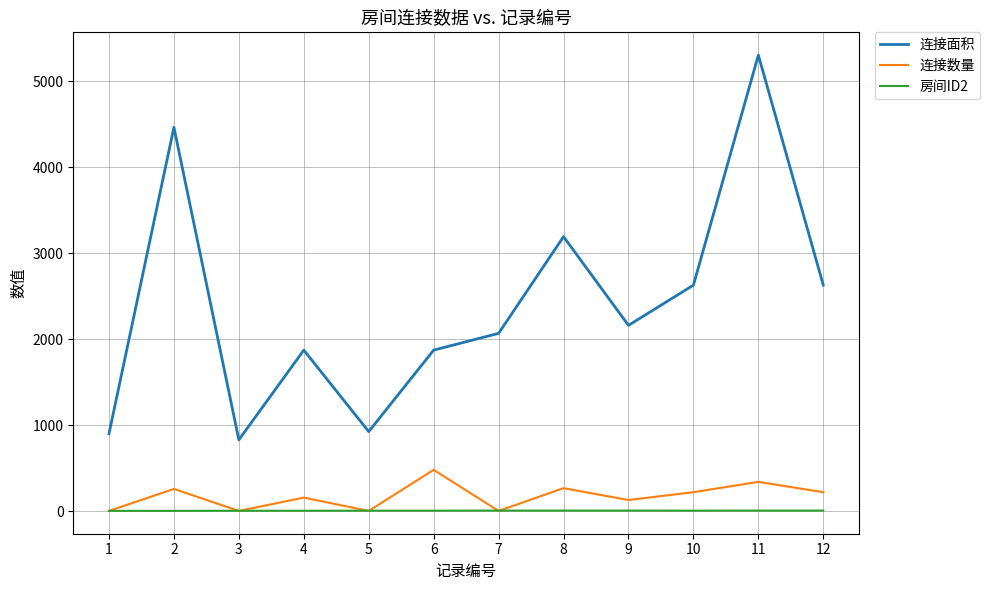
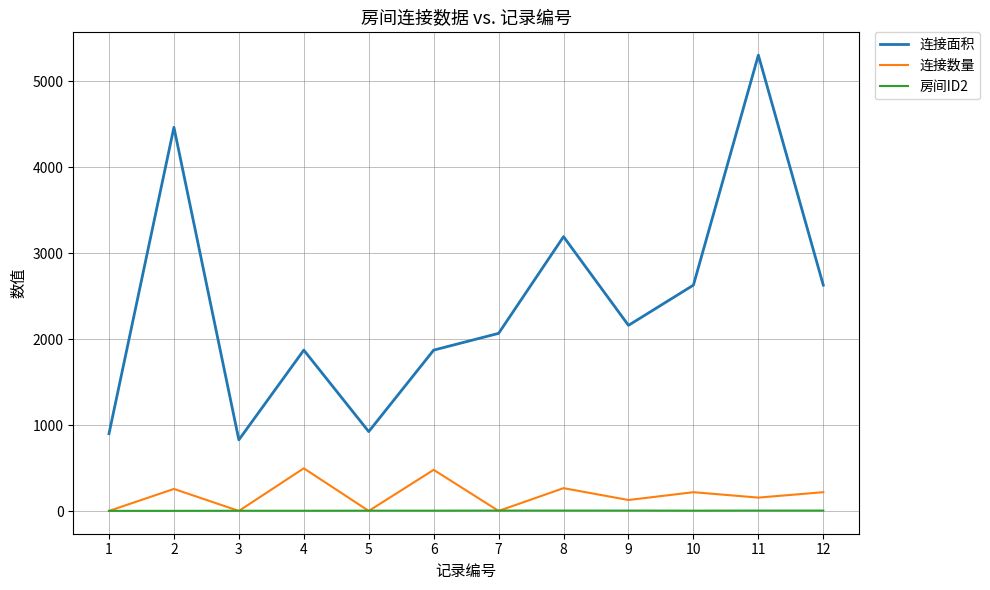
  {
    "连接面积": {
      "1": 900,
      "2": 4500,
      "3": 800,
      "4": 1900,
      "5": 900,
      "6": 1900,
      "7": 2100,
      "8": 3200,
      "9": 2200,
      "10": 2600,
      "11": 5300,
      "12": 2600
    },
    "连接数量": {
      "2": 300,
-     "4": 200,
+     "4": 500,
      "6": 500,
      "8": 300,
      "9": 100,
      "10": 200,
-     "11": 300,
+     "11": 200,
      "12": 200
    },
    "房间ID2": {
      "2": 0,
      "4": 0,
      "6": 0,
      "8": 0,
      "9": 0,
      "10": 0,
      "11": 0,
      "12": 0
    }
  }
